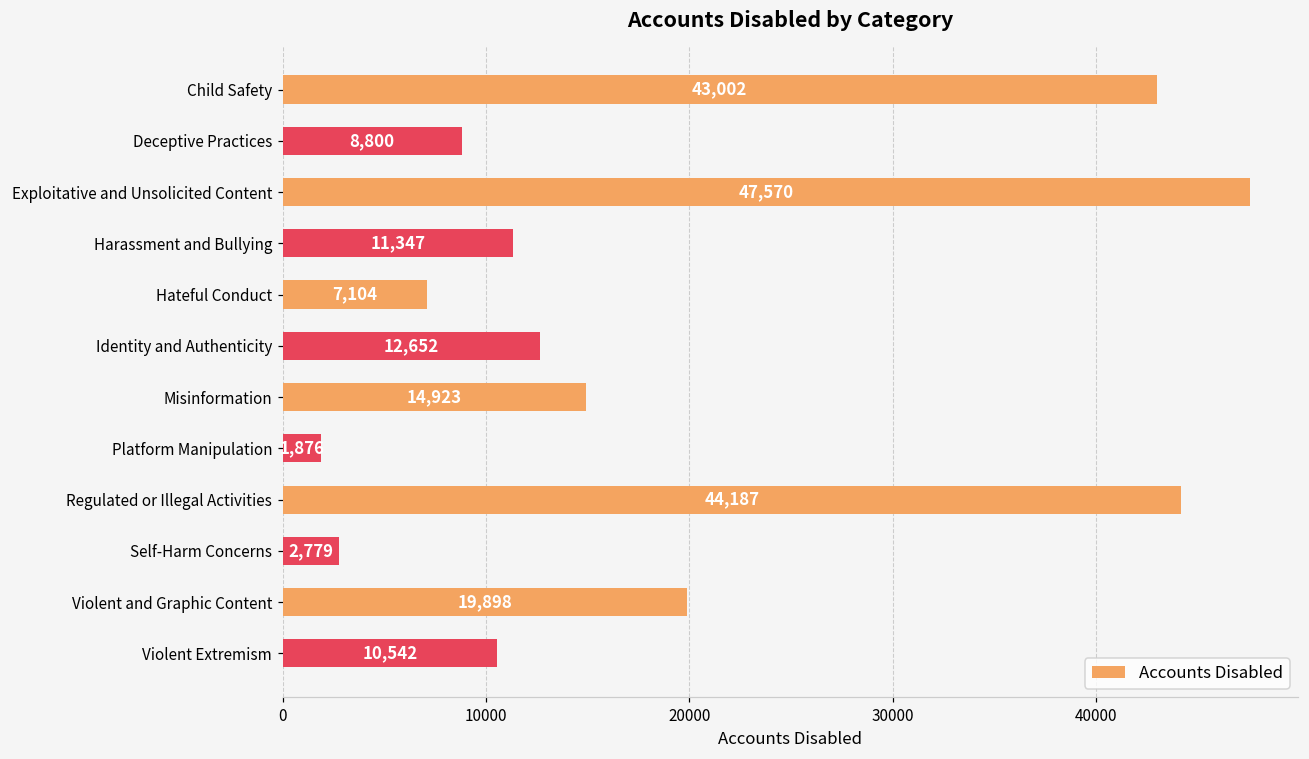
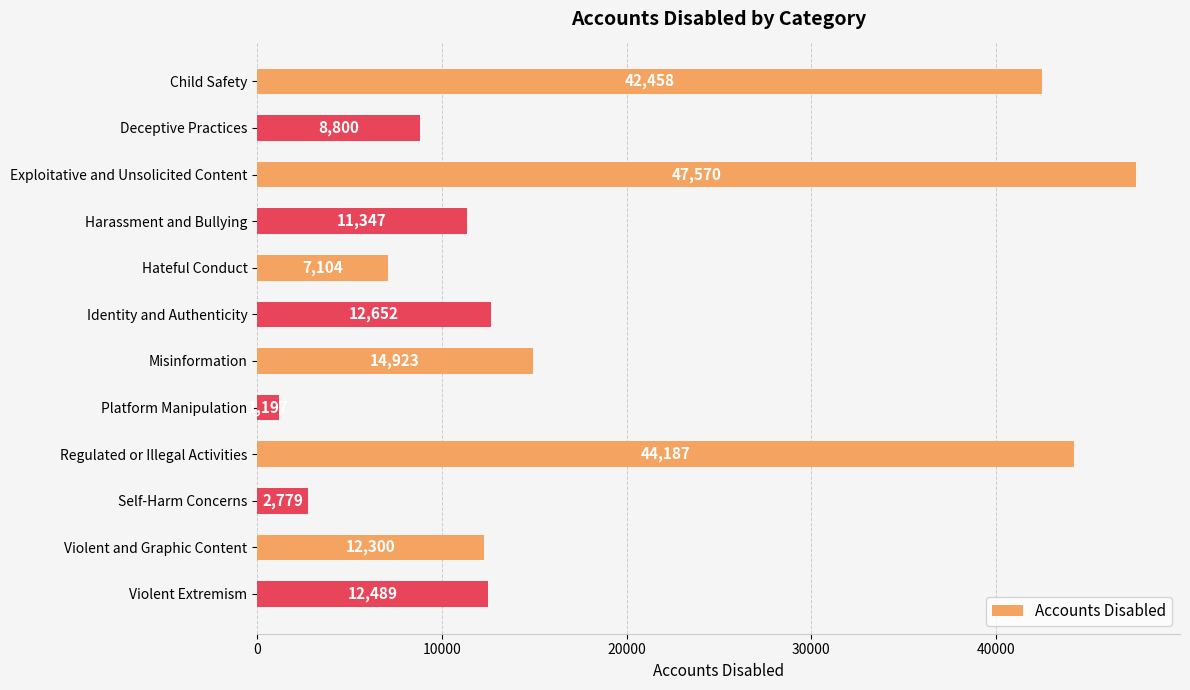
  {
-   "Child Safety": "43,002",
+   "Child Safety": "42,458",
    "Deceptive Practices": "8,800",
    "Exploitative and Unsolicited Content": "47,570",
    "Harassment and Bullying": "11,347",
    "Hateful Conduct": "7,104",
    "Identity and Authenticity": "12,652",
    "Misinformation": "14,923",
-   "Platform Manipulation": "1900",
+   "Platform Manipulation": "1200",
    "Regulated or Illegal Activities": "44,187",
    "Self-Harm Concerns": "2,779",
-   "Violent and Graphic Content": "19,898",
-   "Violent Extremism": "10,542"
+   "Violent and Graphic Content": "12,300",
+   "Violent Extremism": "12,489"
  }
